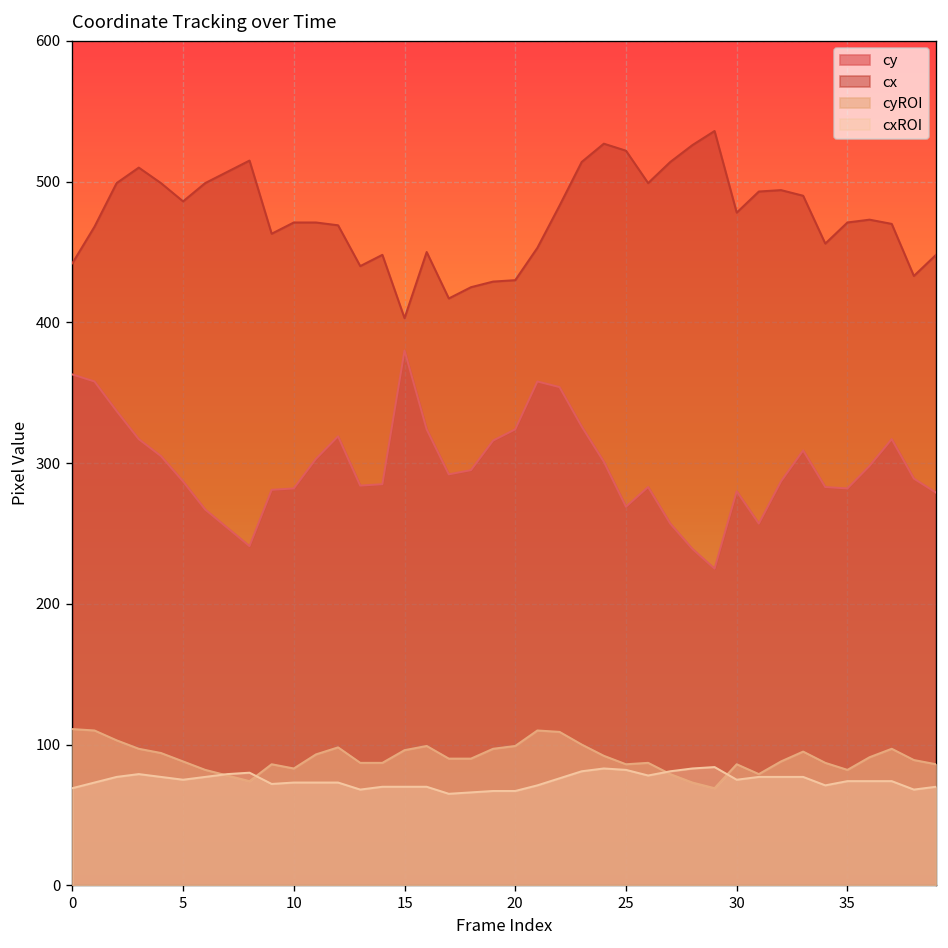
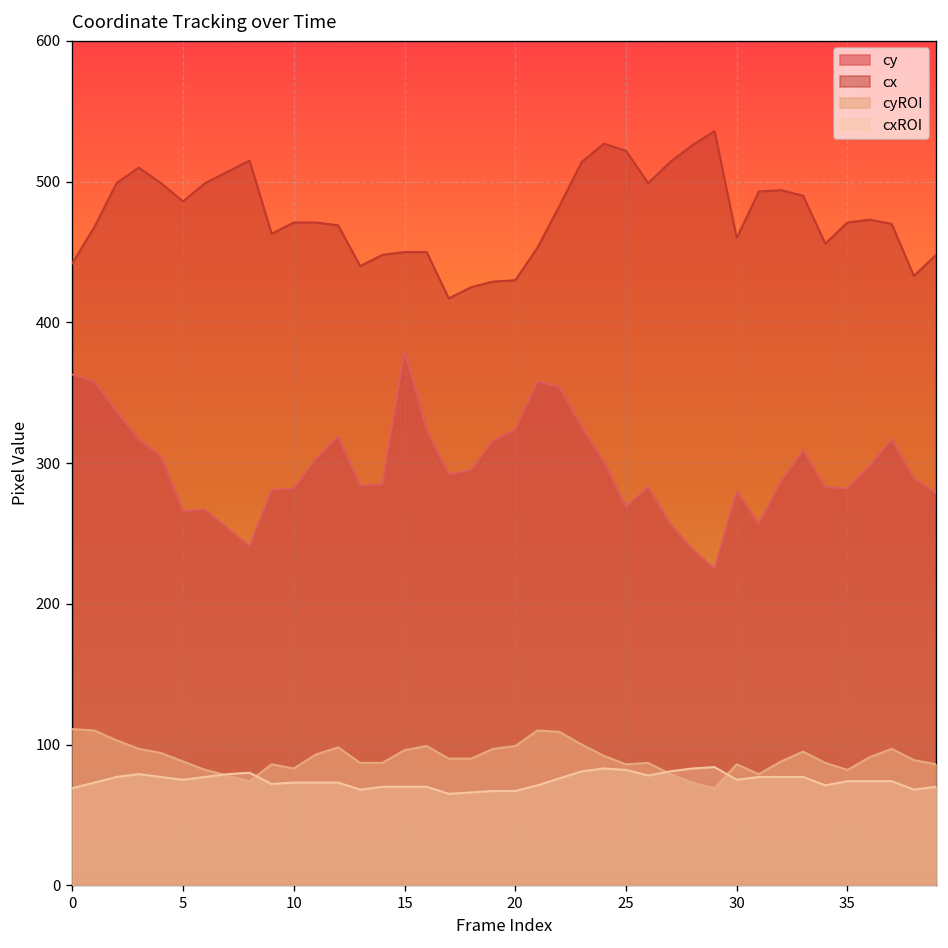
  {
    "cy": {
      "0": 363,
-     "5": 287,
+     "5": 266,
      "10": 282,
      "15": 380,
      "20": 324,
      "25": 269,
      "30": 280,
      "35": 282
    },
    "cx": {
      "0": 442,
      "5": 486,
      "10": 471,
-     "15": 403,
+     "15": 450,
      "20": 430,
      "25": 522,
-     "30": 478,
+     "30": 460,
      "35": 471
    }
  }
